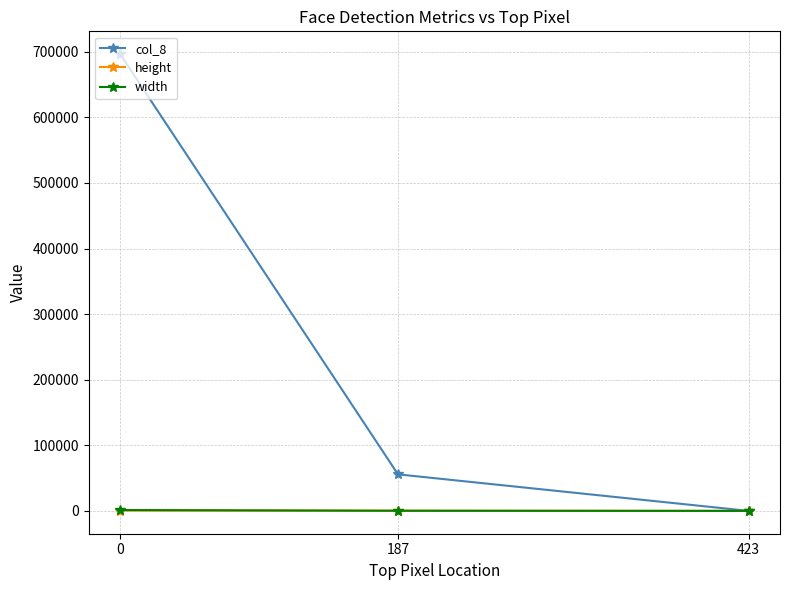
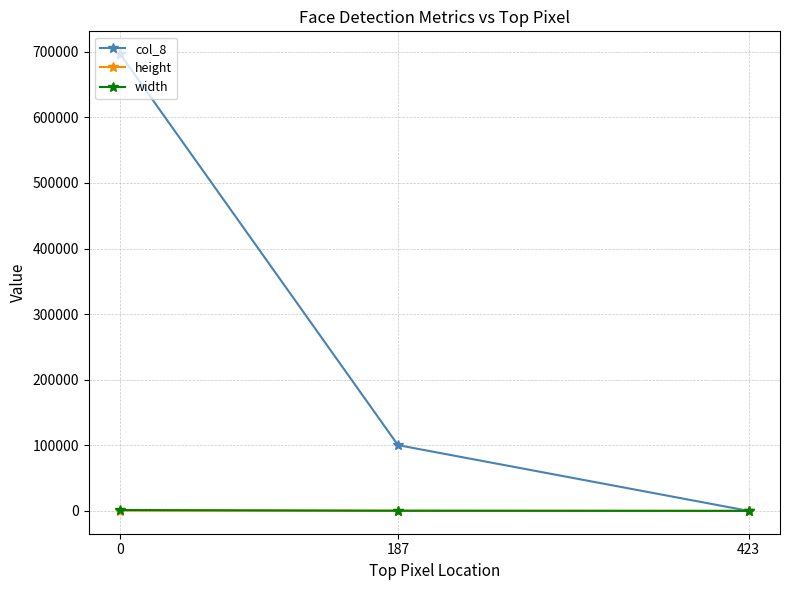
  {
    "col_8": {
-     "187": 60000
+     "187": 100000
    },
    "width": {
      "0": 0,
      "187": 0
    }
  }
